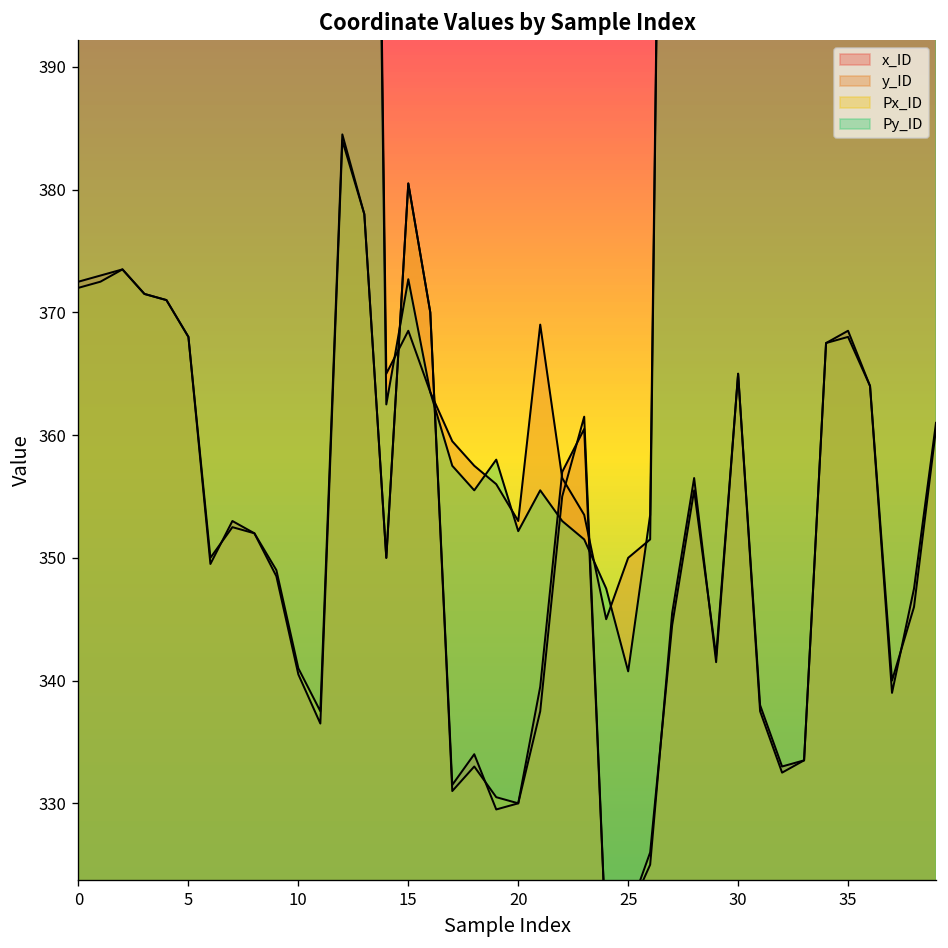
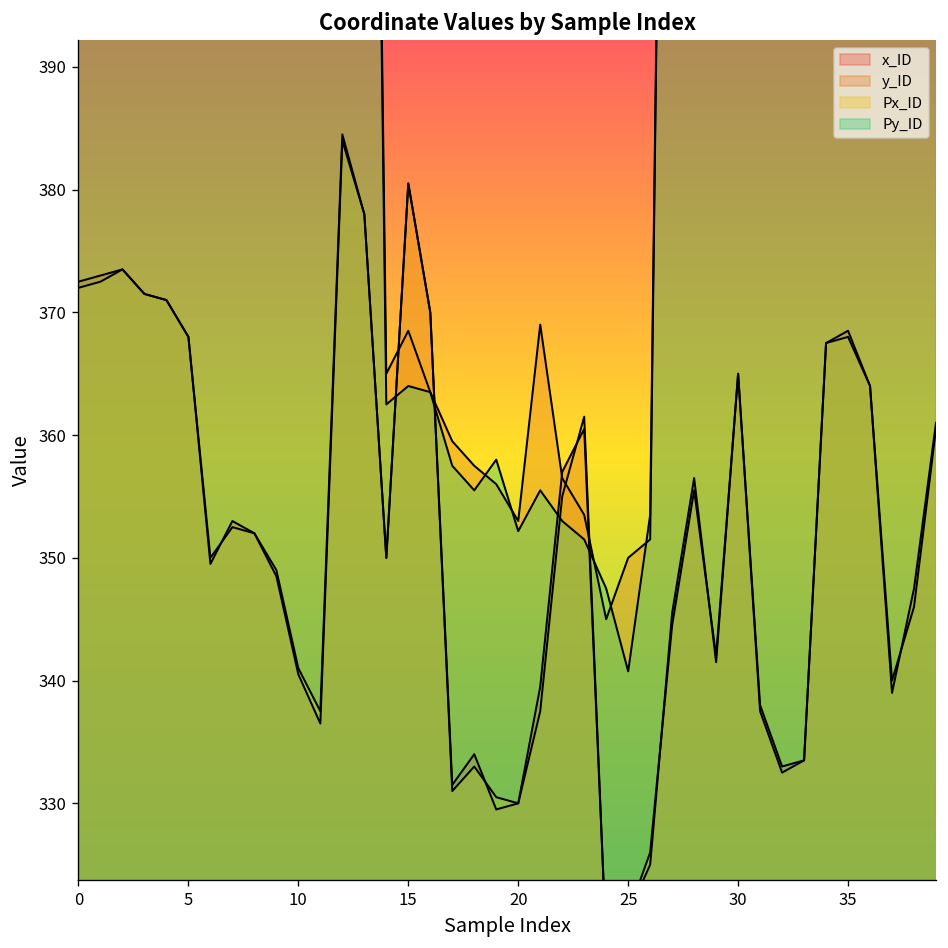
  {
    "Py_ID": {
-     "15": 372.7,
+     "15": 364.0,
      "20": 352.2,
      "25": 340.8
    }
  }
